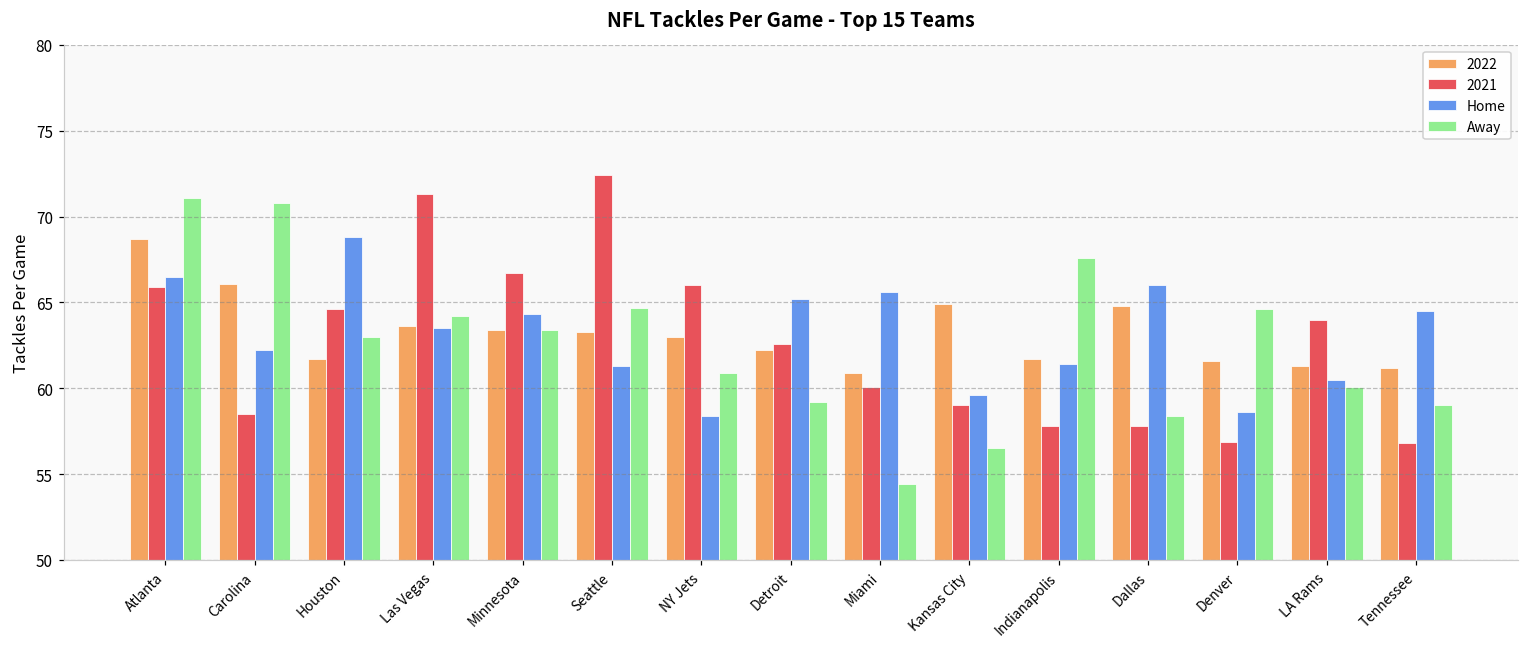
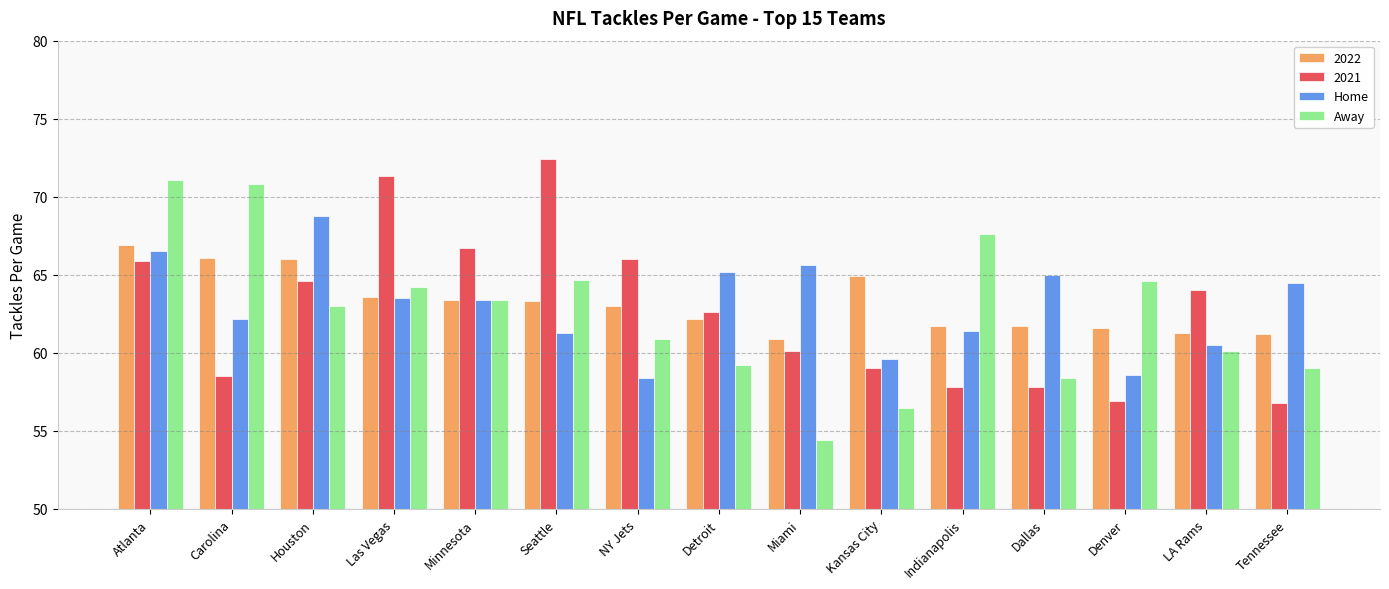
  {
    "2022": {
-     "Atlanta": 68.7,
+     "Atlanta": 66.9,
      "Carolina": 66.1,
-     "Houston": 61.7,
+     "Houston": 66.0,
      "Las Vegas": 63.6,
      "Minnesota": 63.4,
      "Seattle": 63.3,
      "NY Jets": 63.0,
      "Detroit": 62.2,
      "Miami": 60.9,
      "Kansas City": 64.9,
      "Indianapolis": 61.7,
-     "Dallas": 64.8,
+     "Dallas": 61.7,
      "Denver": 61.6,
      "LA Rams": 61.3,
      "Tennessee": 61.2
    },
    "2021": {
      "Atlanta": 65.9,
      "Carolina": 58.5,
      "Houston": 64.6,
      "Las Vegas": 71.3,
      "Minnesota": 66.7,
      "Seattle": 72.4,
      "NY Jets": 66.0,
      "Detroit": 62.6,
      "Miami": 60.1,
      "Kansas City": 59.0,
      "Indianapolis": 57.8,
      "Dallas": 57.8,
      "Denver": 56.9,
      "LA Rams": 64.0,
      "Tennessee": 56.8
    },
    "Home": {
      "Atlanta": 66.5,
      "Carolina": 62.2,
      "Houston": 68.8,
      "Las Vegas": 63.5,
-     "Minnesota": 64.3,
+     "Minnesota": 63.4,
      "Seattle": 61.3,
      "NY Jets": 58.4,
      "Detroit": 65.2,
      "Miami": 65.6,
      "Kansas City": 59.6,
      "Indianapolis": 61.4,
-     "Dallas": 66,
+     "Dallas": 65,
      "Denver": 58.6,
      "LA Rams": 60.5,
      "Tennessee": 64.5
    },
    "Away": {
      "Atlanta": 71.1,
      "Carolina": 70.8,
      "Houston": 63.0,
      "Las Vegas": 64.2,
      "Minnesota": 63.4,
      "Seattle": 64.7,
      "NY Jets": 60.9,
      "Detroit": 59.2,
      "Miami": 54.4,
      "Kansas City": 56.5,
      "Indianapolis": 67.6,
      "Dallas": 58.4,
      "Denver": 64.6,
      "LA Rams": 60.1,
      "Tennessee": 59.0
    }
  }
